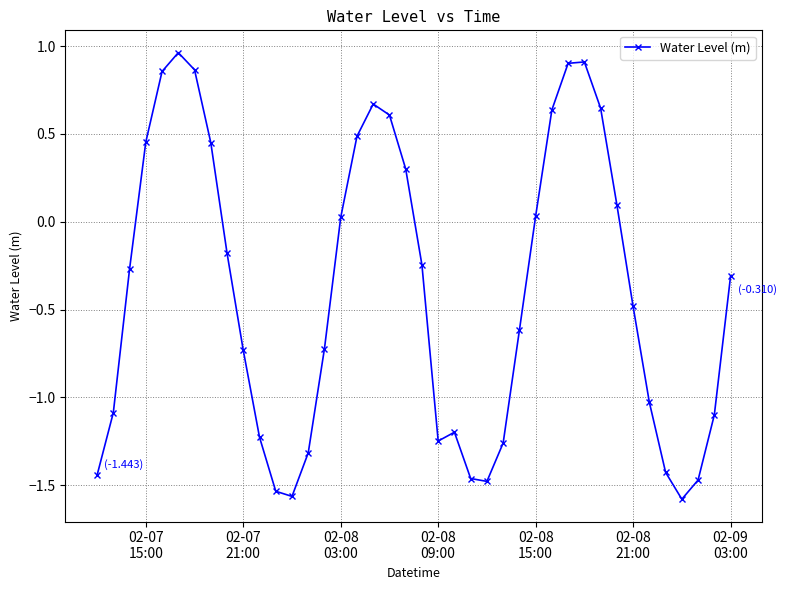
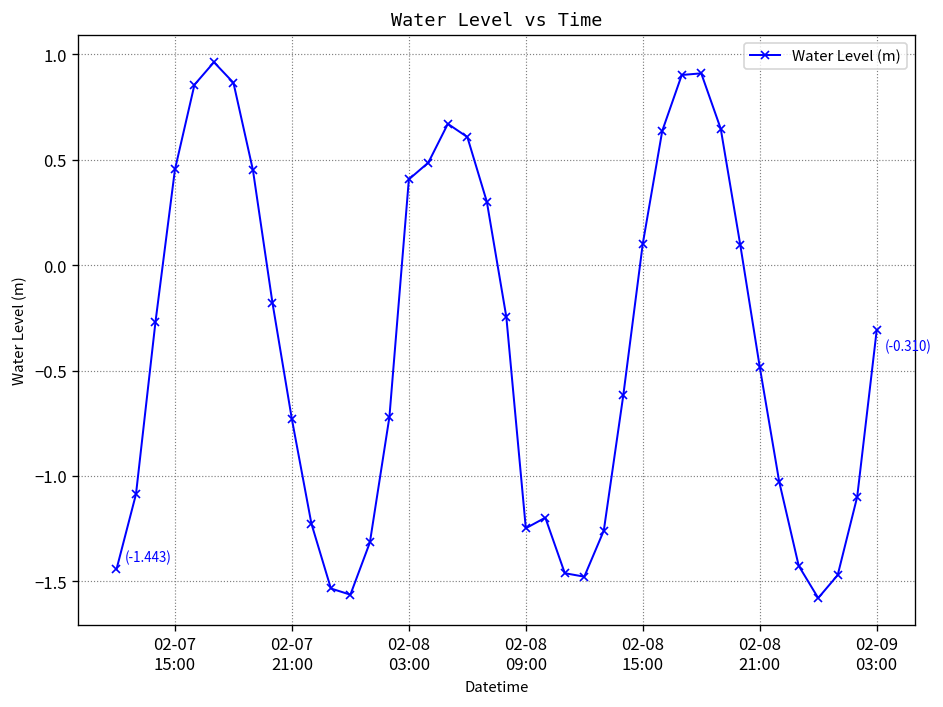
  {
    "02-07 15:00": 0.45,
    "02-07 21:00": -0.73,
-   "02-08 03:00": 0.02,
+   "02-08 03:00": 0.41,
    "02-08 09:00": -1.25,
-   "02-08 15:00": 0.03,
+   "02-08 15:00": 0.10,
    "02-08 21:00": -0.48
  }
